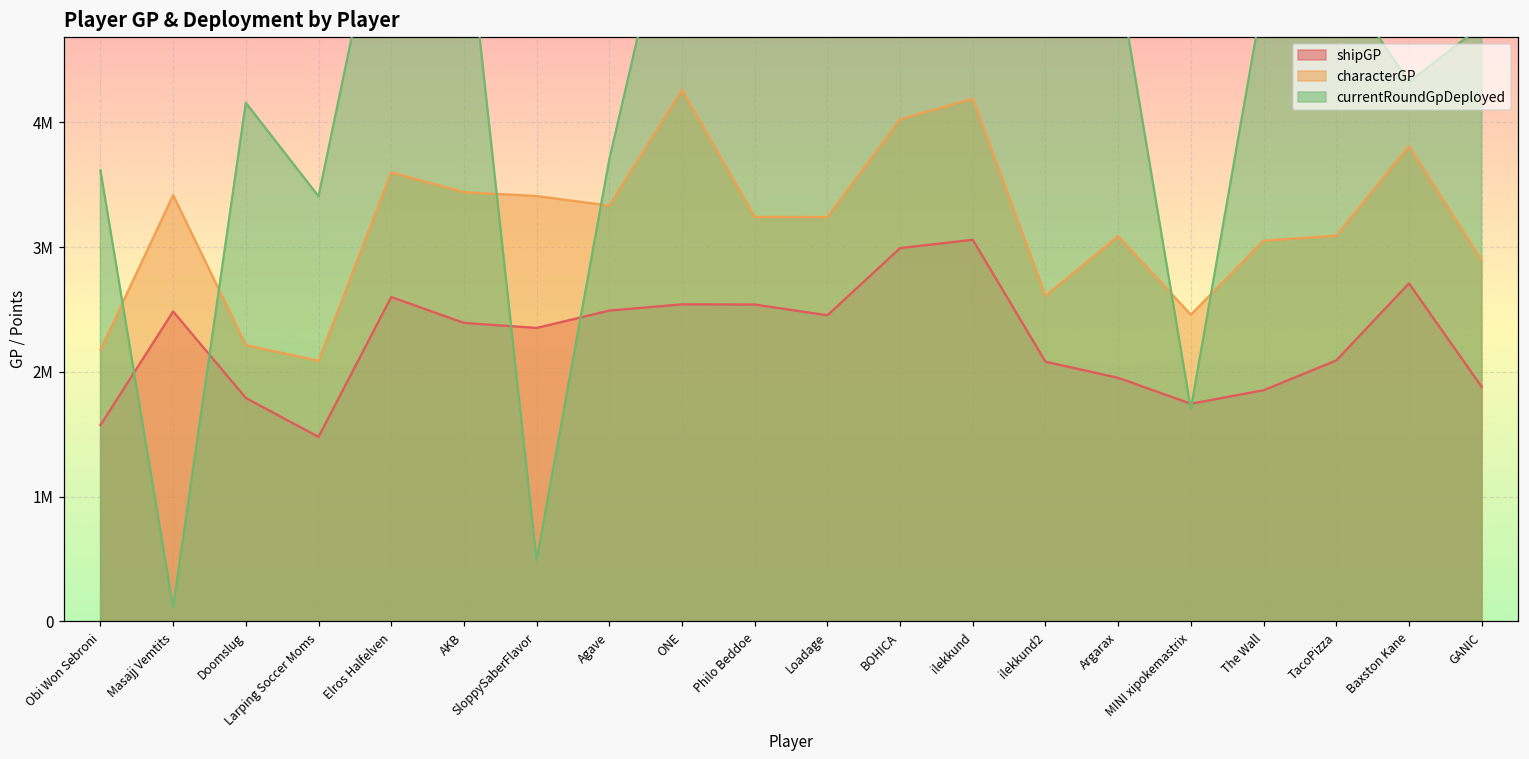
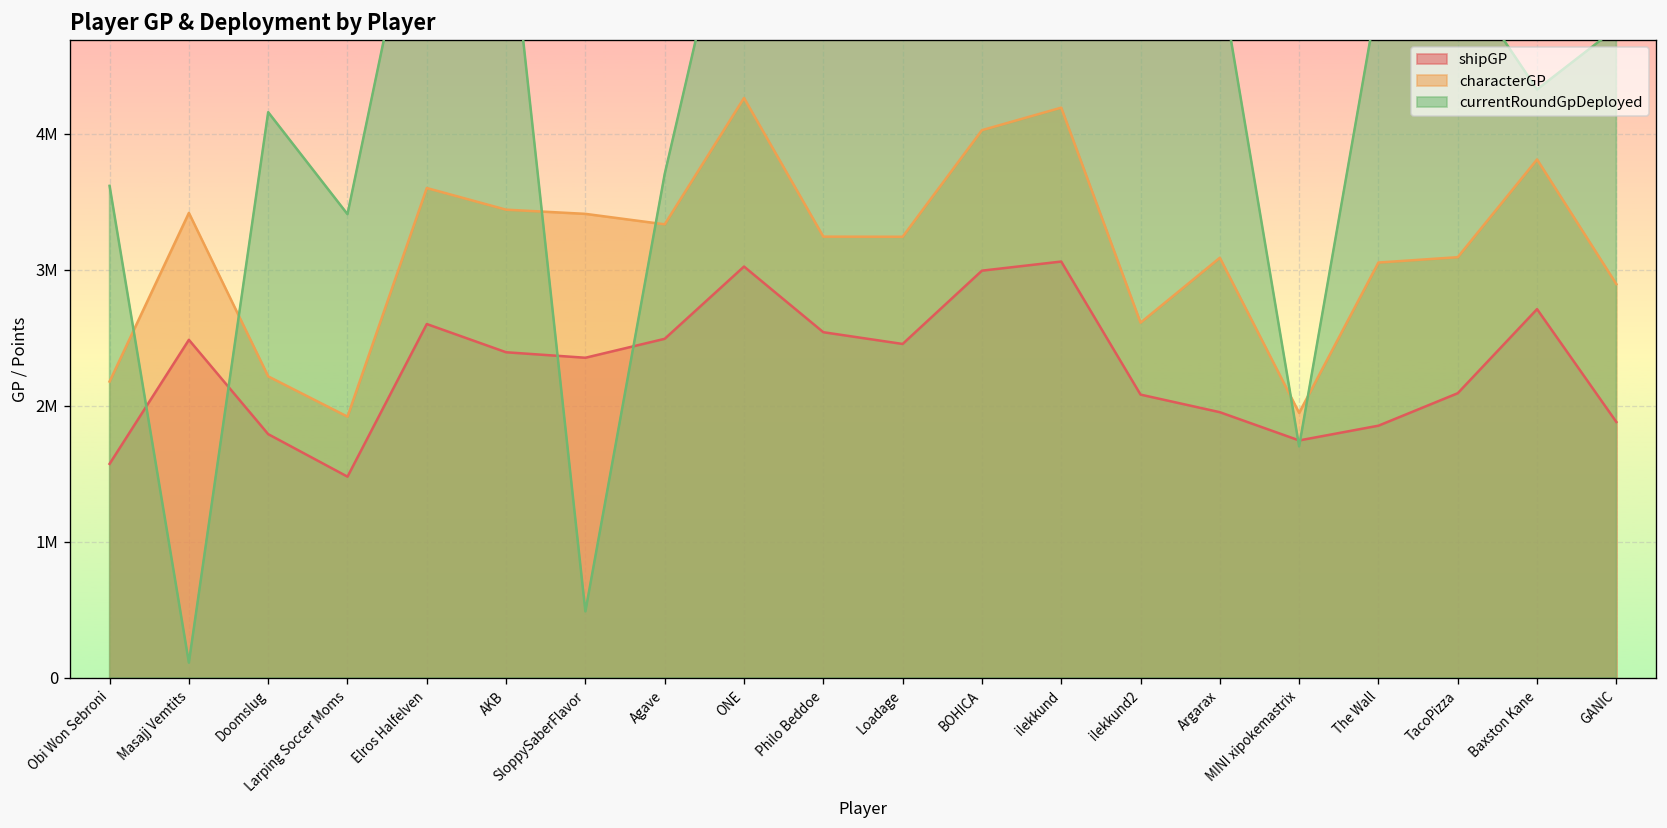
  {
    "shipGP": {
      "Obi Won Sebroni": 1570000,
      "Masajj Vemtits": 2480000,
      "Doomslug": 1790000,
      "Larping Soccer Moms": 1480000,
      "Elros Halfelven": 2600000,
      "AKB": 2390000,
      "SloppySaberFlavor": 2350000,
      "Agave": 2490000,
-     "ONE": 2540000,
+     "ONE": 3020000,
      "Philo Beddoe": 2540000,
      "Loadage": 2450000,
      "BOHICA": 2990000,
      "ilekkund": 3060000,
      "ilekkund2": 2080000,
      "Argarax": 1950000,
      "MINI xipokemastrix": 1750000,
      "The Wall": 1850000,
      "TacoPizza": 2090000,
      "Baxston Kane": 2710000,
      "GANIC": 1880000
    },
    "characterGP": {
      "Obi Won Sebroni": 2180000,
      "Masajj Vemtits": 3420000,
      "Doomslug": 2220000,
-     "Larping Soccer Moms": 2090000,
+     "Larping Soccer Moms": 1920000,
      "Elros Halfelven": 3600000,
      "AKB": 3440000,
      "SloppySaberFlavor": 3410000,
      "Agave": 3330000,
      "ONE": 4260000,
      "Philo Beddoe": 3240000,
      "Loadage": 3240000,
      "BOHICA": 4030000,
      "ilekkund": 4190000,
      "ilekkund2": 2610000,
      "Argarax": 3090000,
-     "MINI xipokemastrix": 2460000,
+     "MINI xipokemastrix": 1950000,
      "The Wall": 3050000,
      "TacoPizza": 3090000,
      "Baxston Kane": 3810000,
      "GANIC": 2890000
    },
    "currentRoundGpDeployed": {
      "Obi Won Sebroni": 3620000,
      "Masajj Vemtits": 110000,
      "Doomslug": 4160000,
      "Larping Soccer Moms": 3410000,
      "SloppySaberFlavor": 490000,
      "Agave": 3700000,
      "MINI xipokemastrix": 1700000
    }
  }
